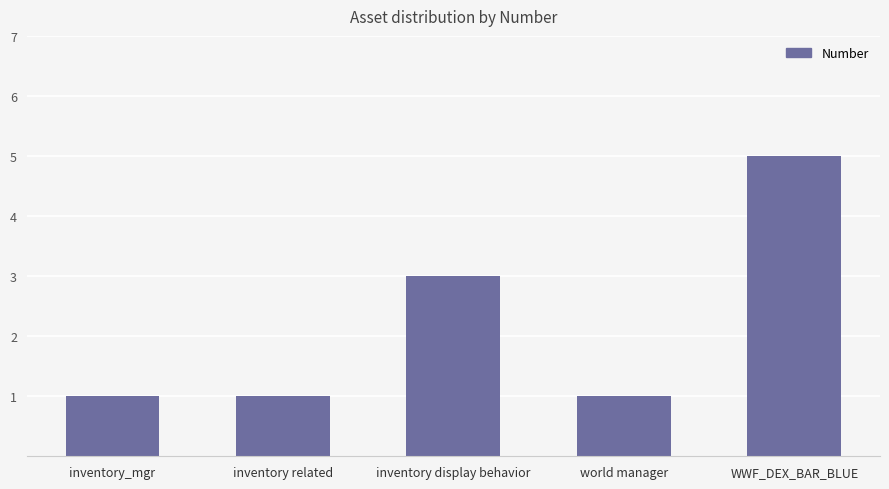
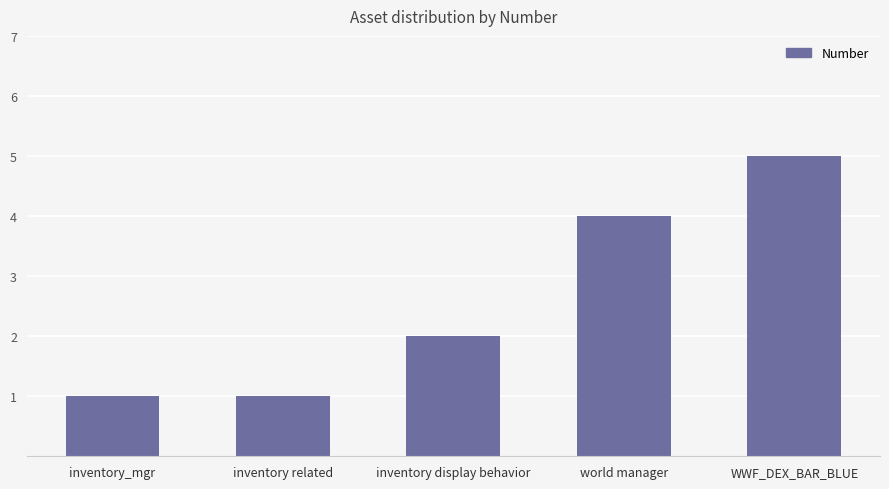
  {
    "inventory_mgr": 1,
    "inventory related": 1,
-   "inventory display behavior": 3,
-   "world manager": 1,
+   "inventory display behavior": 2,
+   "world manager": 4,
    "WWF_DEX_BAR_BLUE": 5
  }
